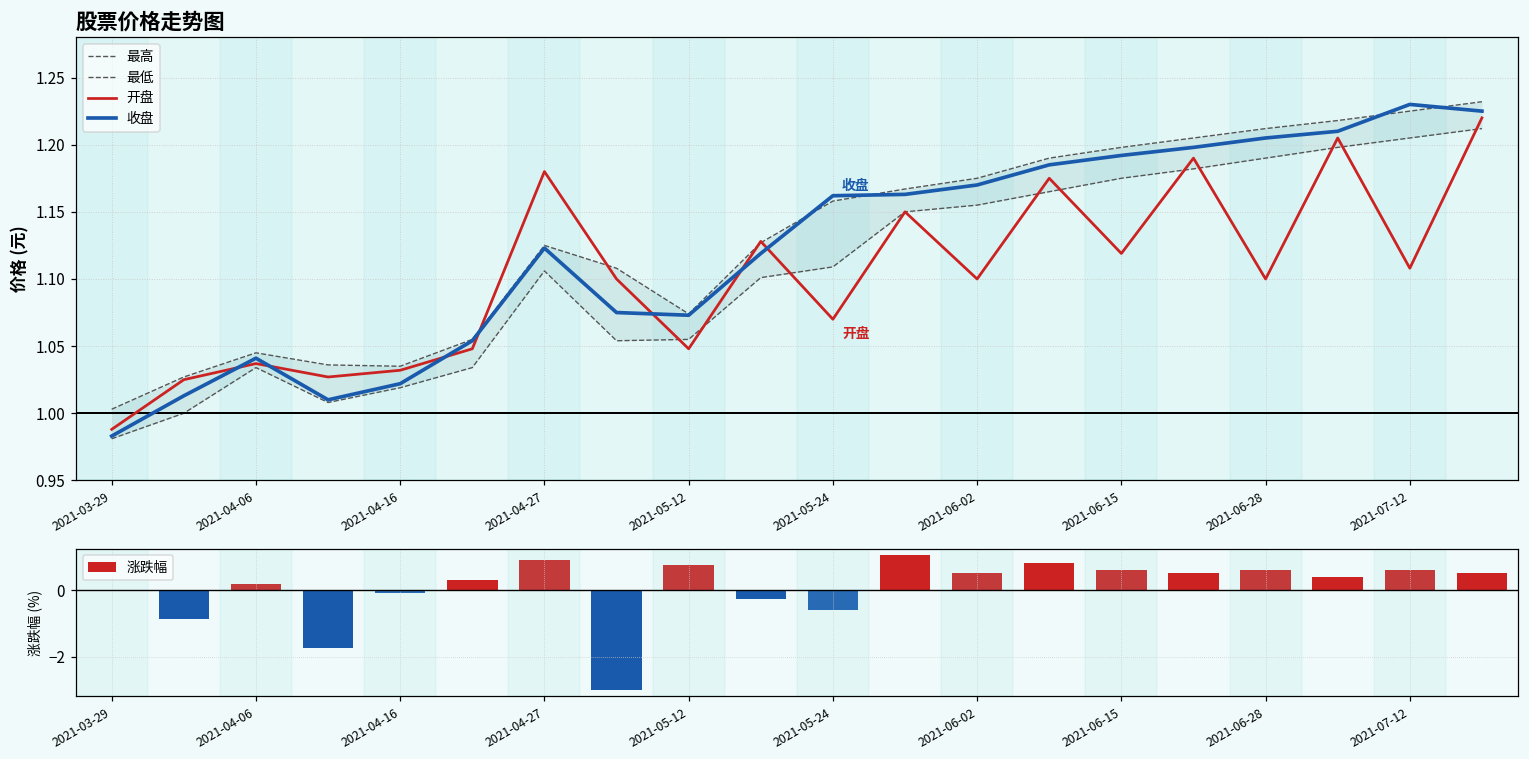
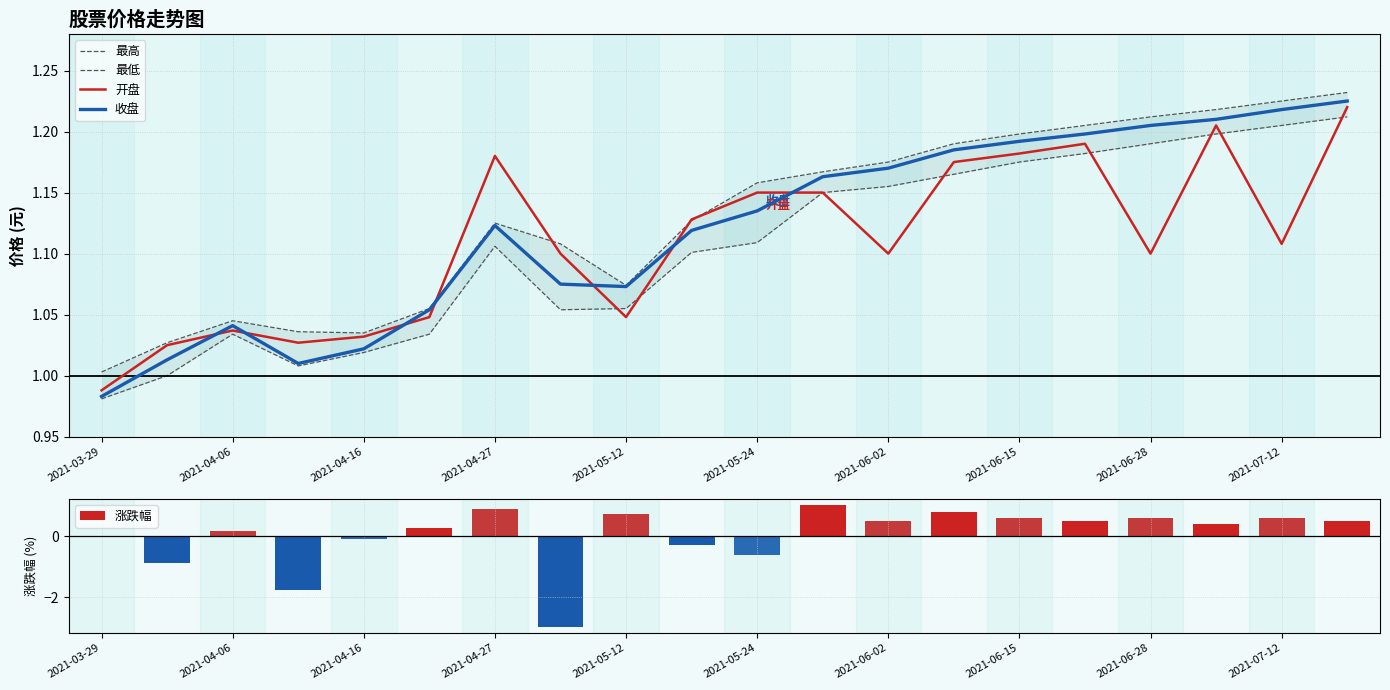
  {
    "股票价格走势图": {
      "开盘": {
        "2021-03-29": 0.988,
        "2021-04-06": 1.037,
        "2021-04-16": 1.032,
        "2021-04-27": 1.180,
        "2021-05-12": 1.048,
-       "2021-05-24": 1.07,
+       "2021-05-24": 1.15,
        "2021-06-02": 1.100,
-       "2021-06-15": 1.119,
+       "2021-06-15": 1.182,
        "2021-06-28": 1.100,
        "2021-07-12": 1.108
      },
      "收盘": {
        "2021-04-06": 1.041,
        "2021-04-16": 1.022,
-       "2021-05-24": 1.162,
+       "2021-05-24": 1.135,
        "2021-06-02": 1.170,
        "2021-06-15": 1.192,
        "2021-06-28": 1.205,
-       "2021-07-12": 1.230
+       "2021-07-12": 1.218
      }
    }
  }
